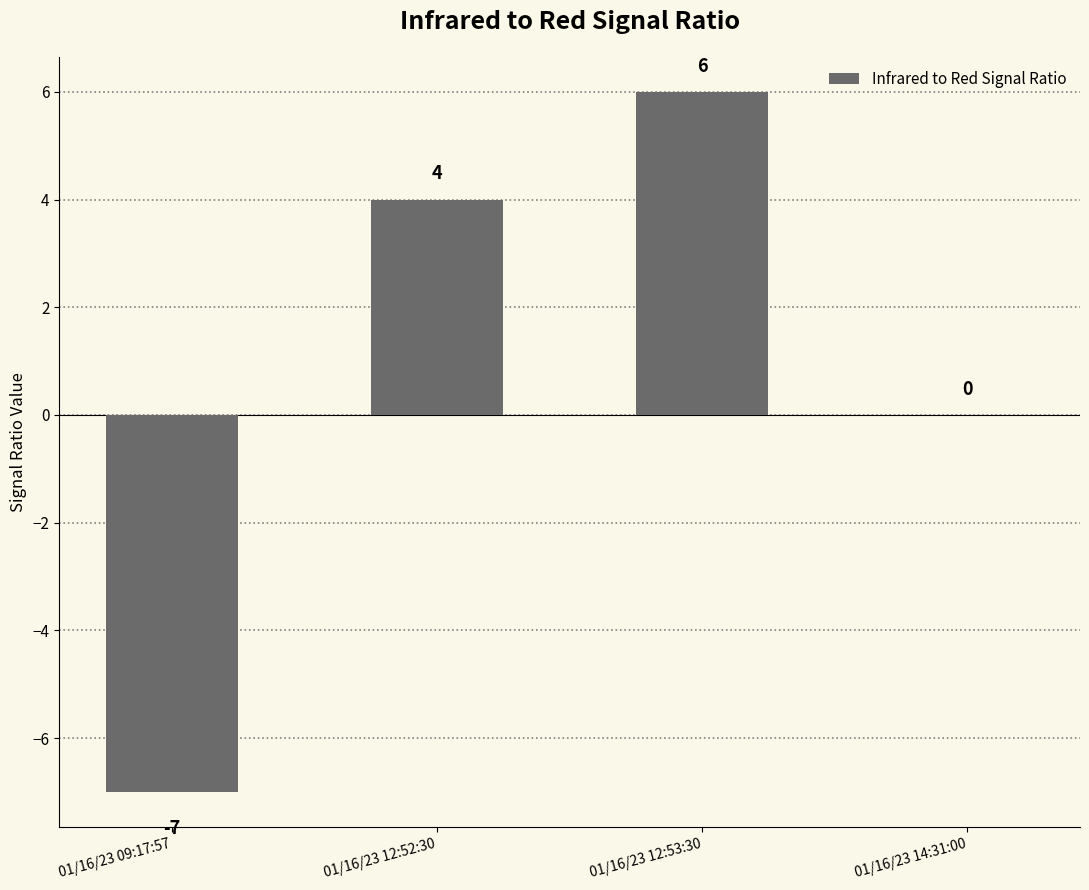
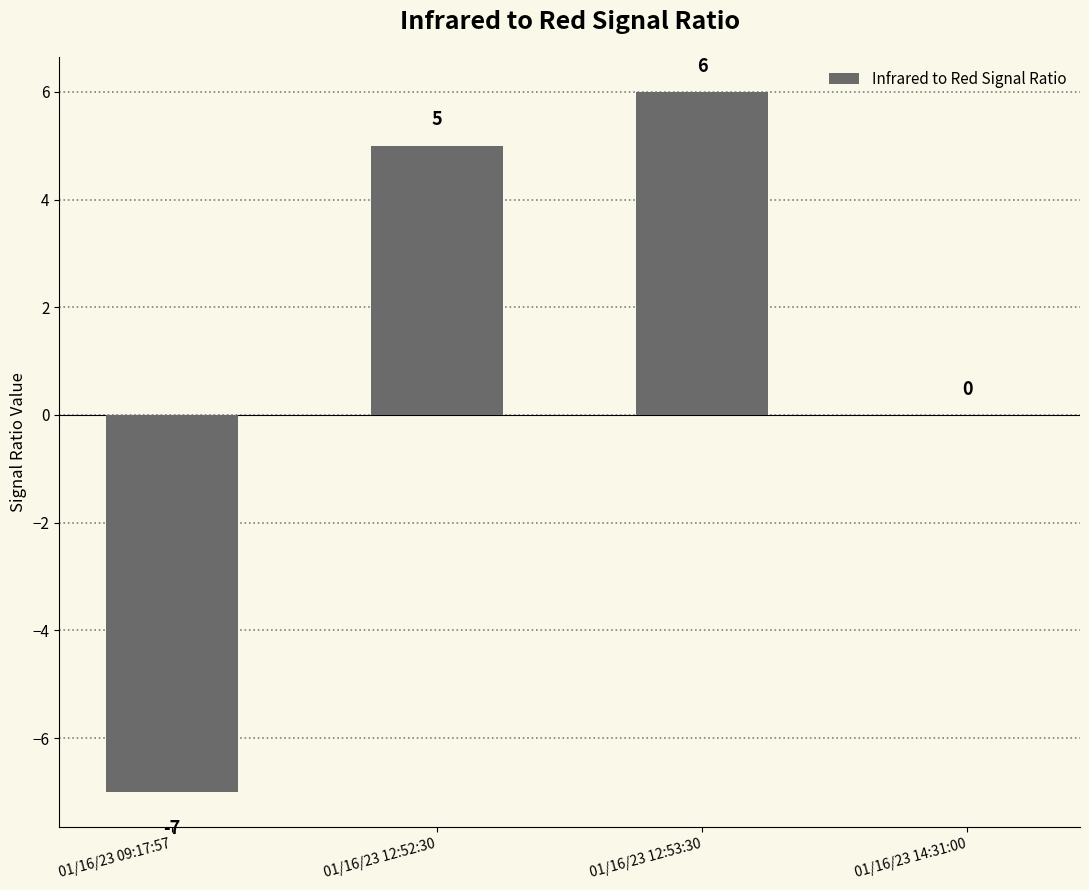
  {
-   "01/16/23 12:52:30": 4,
+   "01/16/23 12:52:30": 5,
    "01/16/23 12:53:30": 6,
    "01/16/23 14:31:00": 0
  }
